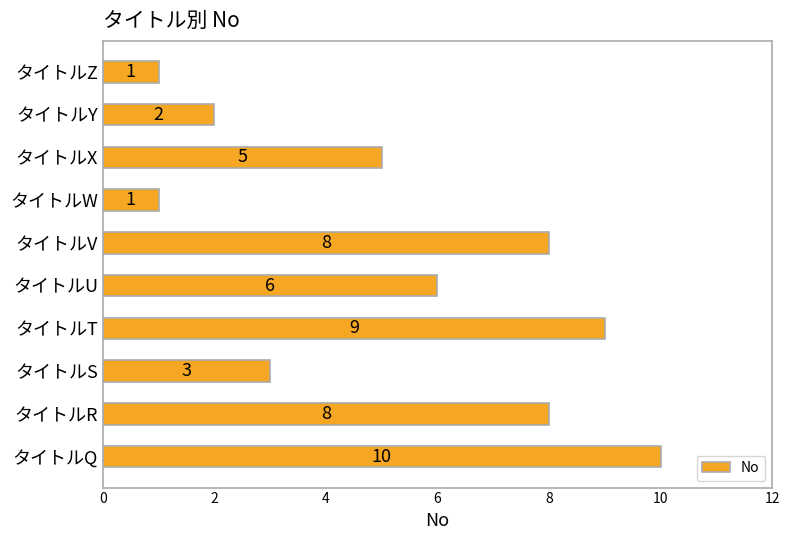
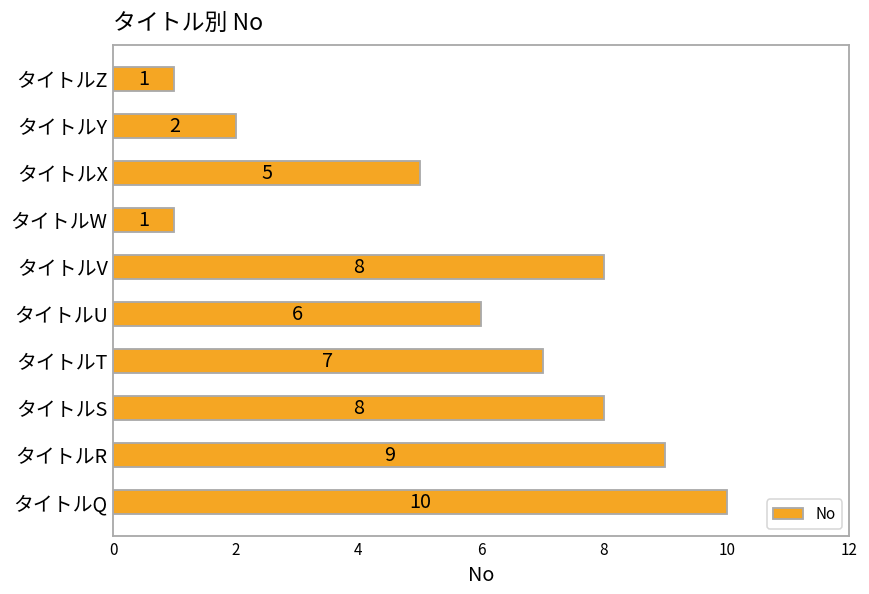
  {
    "タイトルZ": 1,
    "タイトルY": 2,
    "タイトルX": 5,
    "タイトルW": 1,
    "タイトルV": 8,
    "タイトルU": 6,
-   "タイトルT": 9,
-   "タイトルS": 3,
-   "タイトルR": 8,
+   "タイトルT": 7,
+   "タイトルS": 8,
+   "タイトルR": 9,
    "タイトルQ": 10
  }
